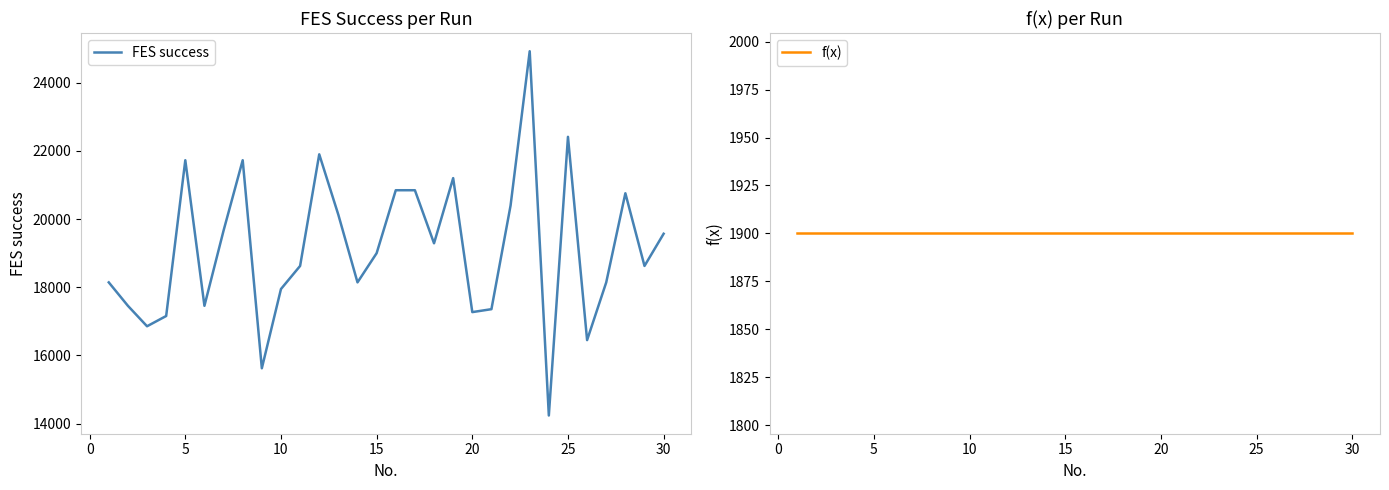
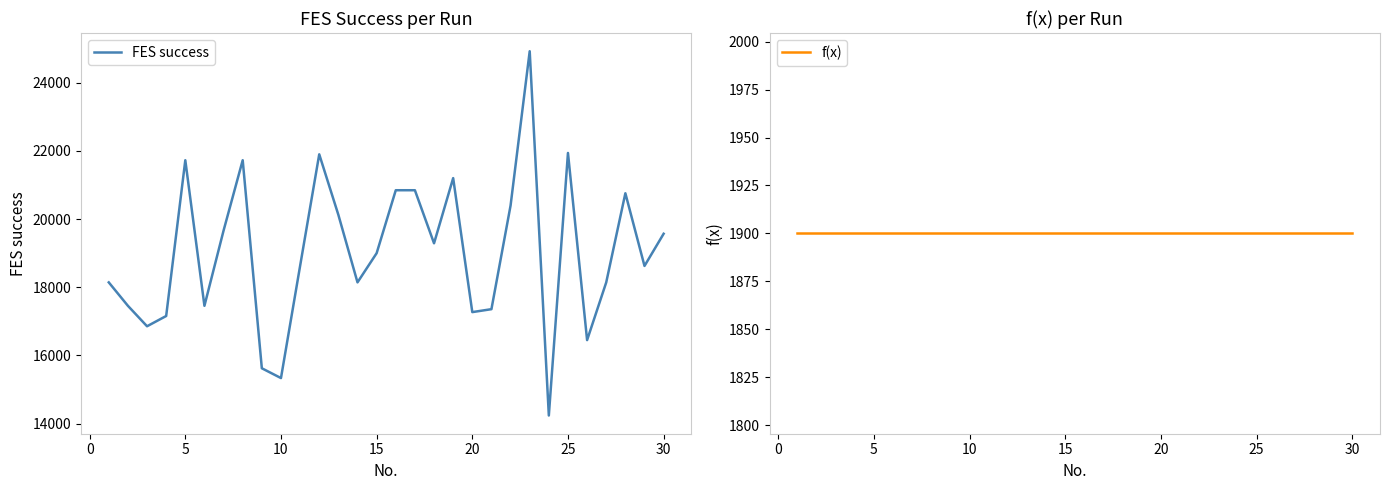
  {
    "FES Success per Run": {
      "5": 21700,
-     "10": 17900,
+     "10": 15300,
      "15": 19000,
      "20": 17300,
-     "25": 22400,
+     "25": 21900,
      "30": 19600
    },
    "f(x) per Run": {
      "5": 1900,
      "10": 1900,
      "15": 1900,
      "20": 1900,
      "25": 1900,
      "30": 1900
    }
  }
